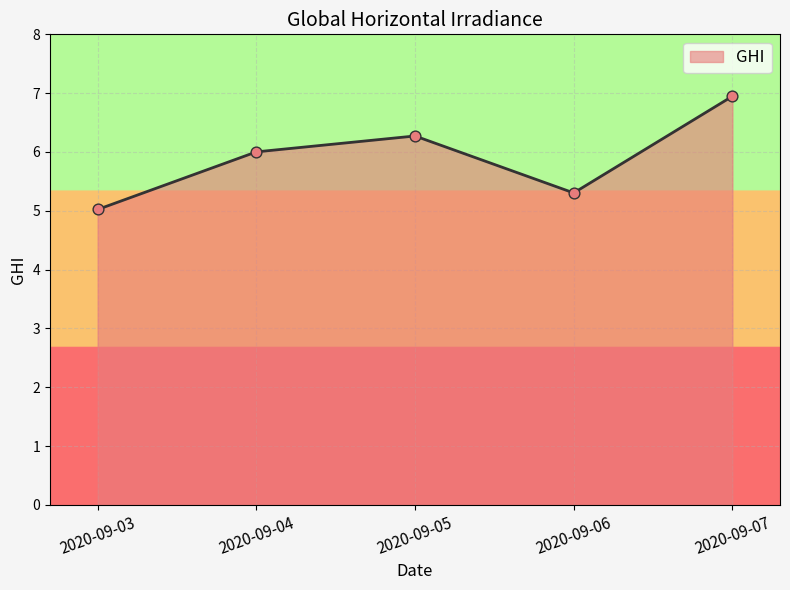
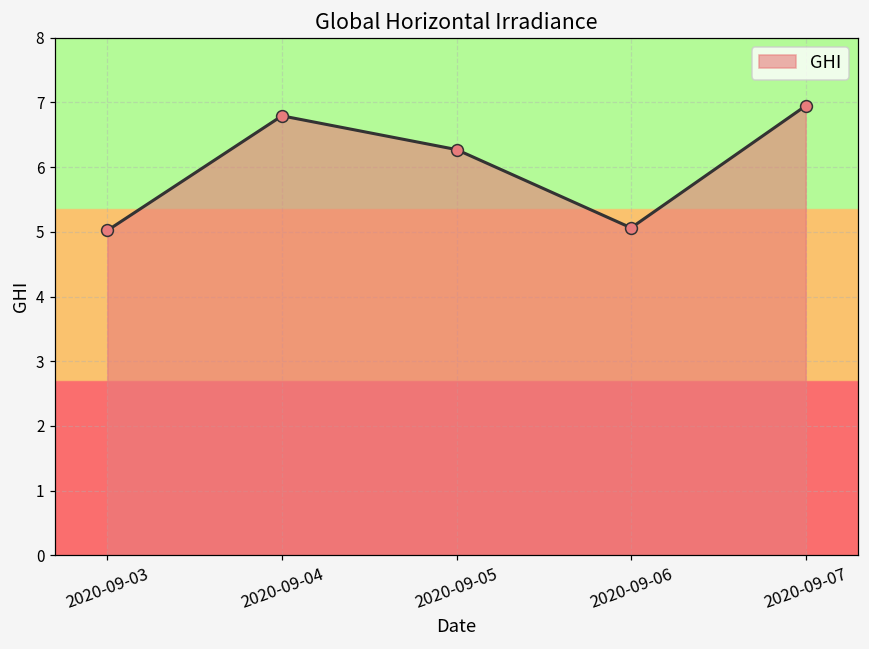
  {
    "2020-09-03": 5.0,
-   "2020-09-04": 6.0,
+   "2020-09-04": 6.8,
    "2020-09-05": 6.3,
-   "2020-09-06": 5.3,
+   "2020-09-06": 5.1,
    "2020-09-07": 6.9
  }
